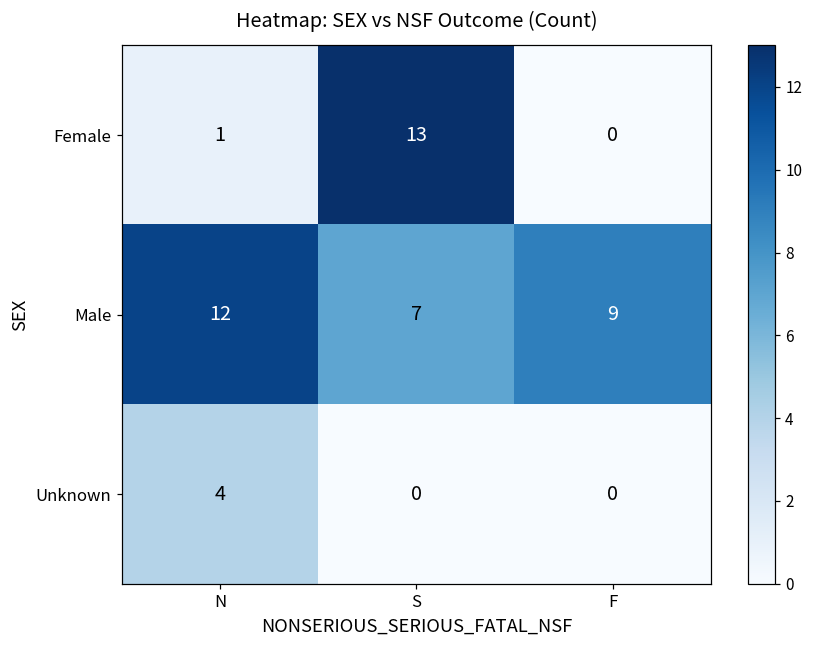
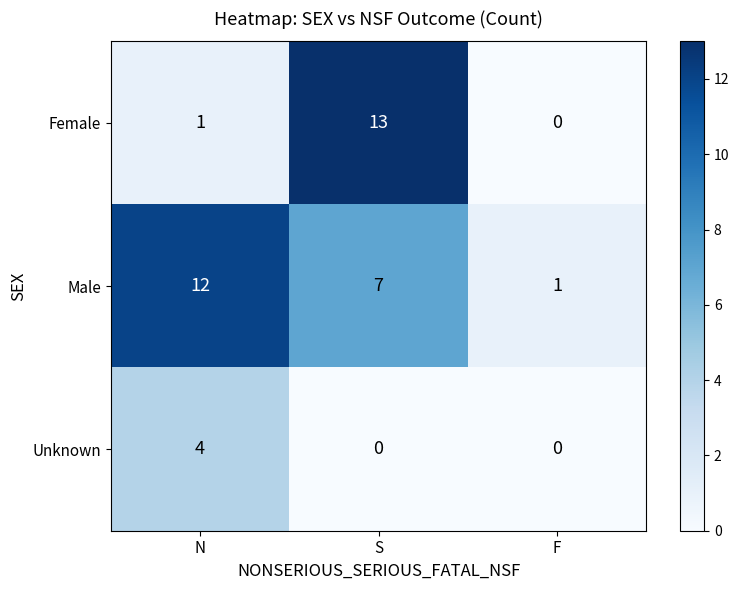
  {
    "Female": {
      "N": 1,
      "S": 13,
      "F": 0
    },
    "Male": {
      "N": 12,
      "S": 7,
-     "F": 9
+     "F": 1
    },
    "Unknown": {
      "N": 4,
      "S": 0,
      "F": 0
    }
  }
